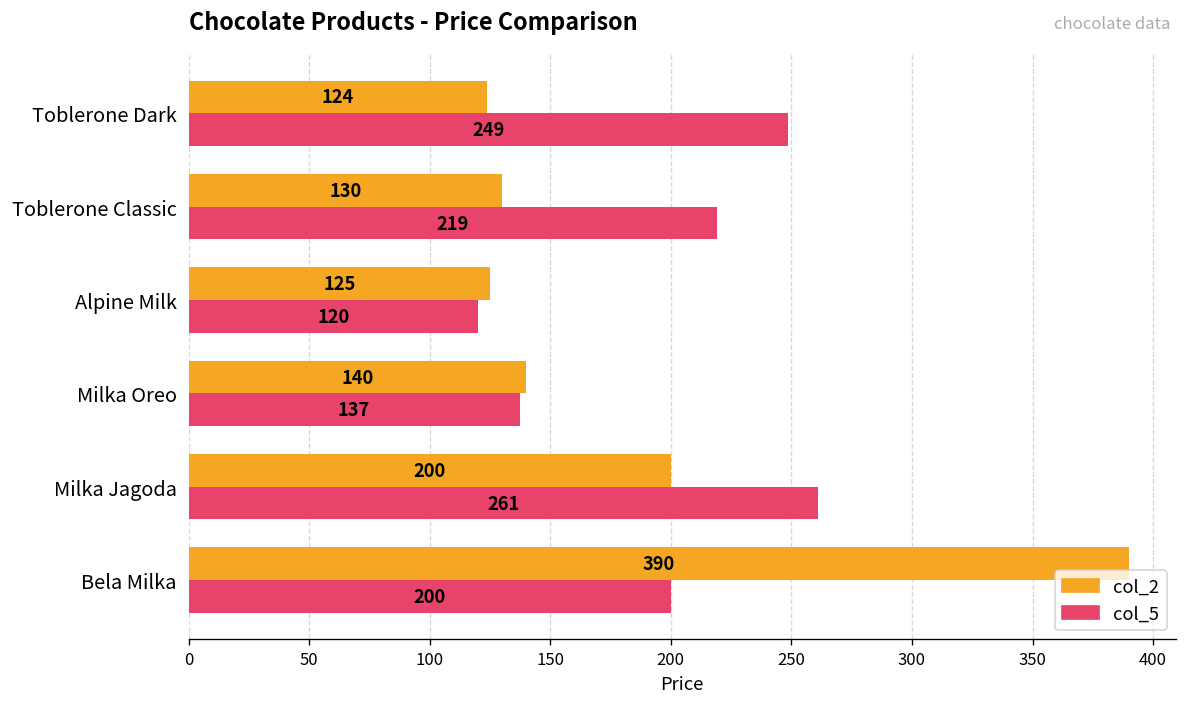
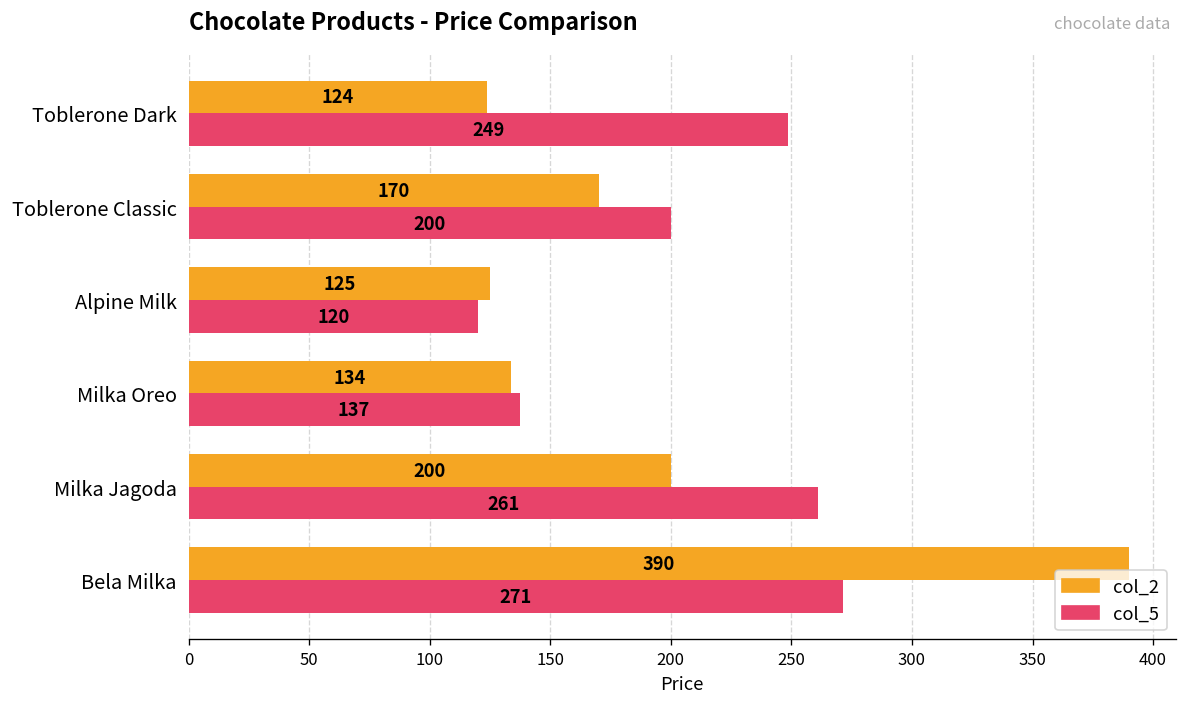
  {
    "col_2": {
      "Toblerone Dark": 124,
-     "Toblerone Classic": 130,
+     "Toblerone Classic": 170,
      "Alpine Milk": 125,
-     "Milka Oreo": 140,
+     "Milka Oreo": 134,
      "Milka Jagoda": 200,
      "Bela Milka": 390
    },
    "col_5": {
      "Toblerone Dark": 249,
-     "Toblerone Classic": 219,
+     "Toblerone Classic": 200,
      "Alpine Milk": 120,
      "Milka Oreo": 137,
      "Milka Jagoda": 261,
-     "Bela Milka": 200
+     "Bela Milka": 271
    }
  }
